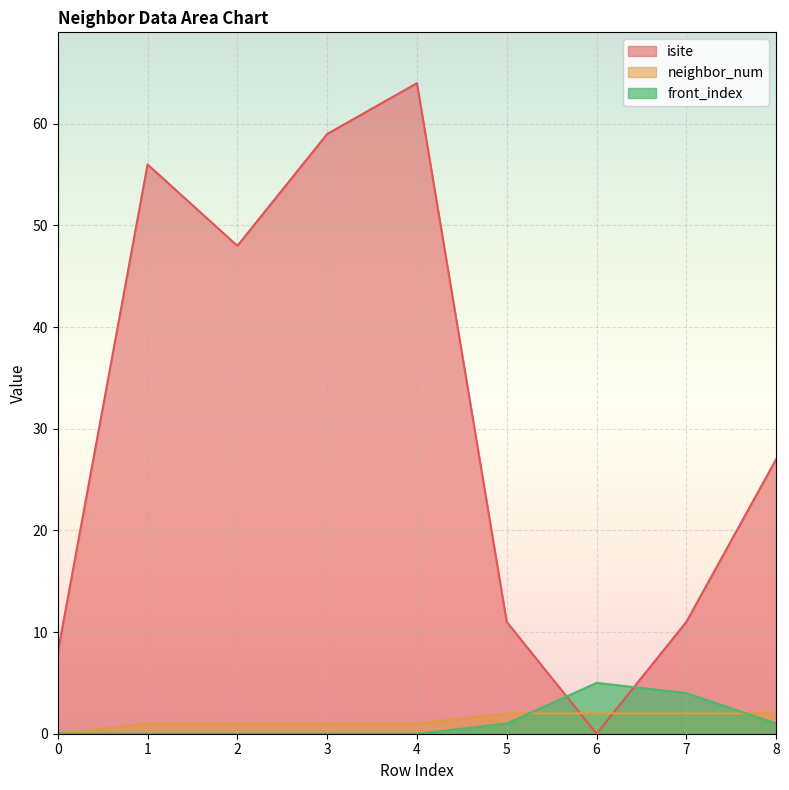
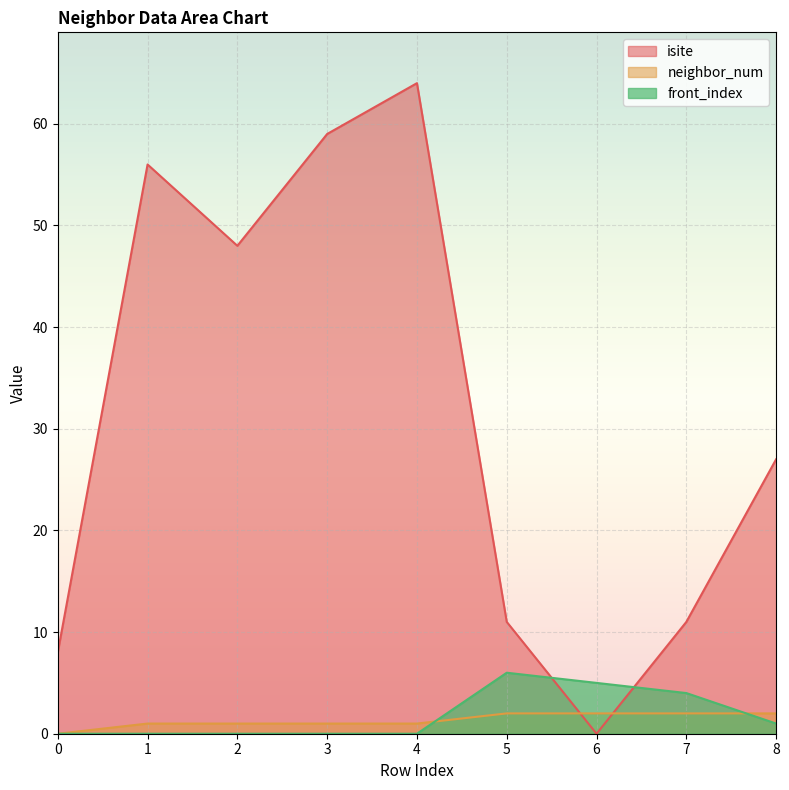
  {
    "front_index": {
      "1": 0,
      "2": 0,
      "3": 0,
      "4": 0,
-     "5": 1,
+     "5": 6,
      "6": 5,
      "7": 4,
      "8": 1
    }
  }
